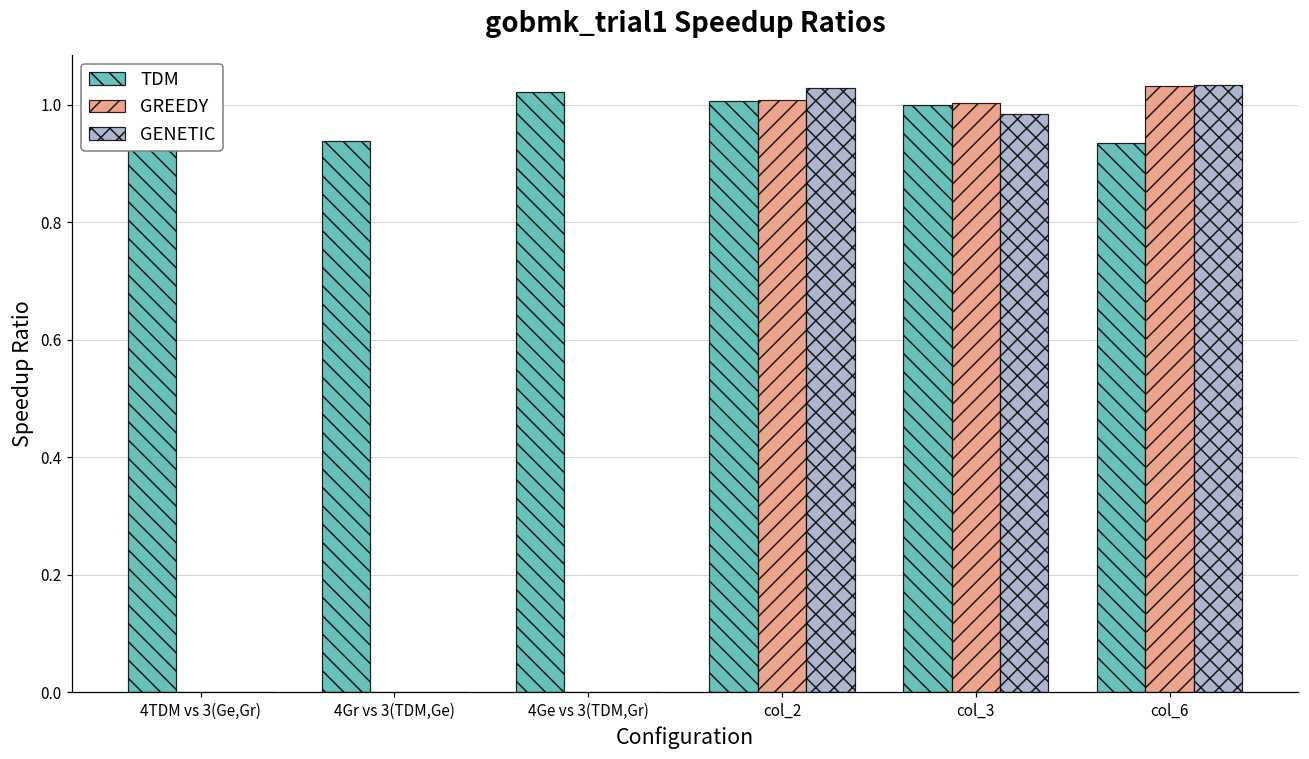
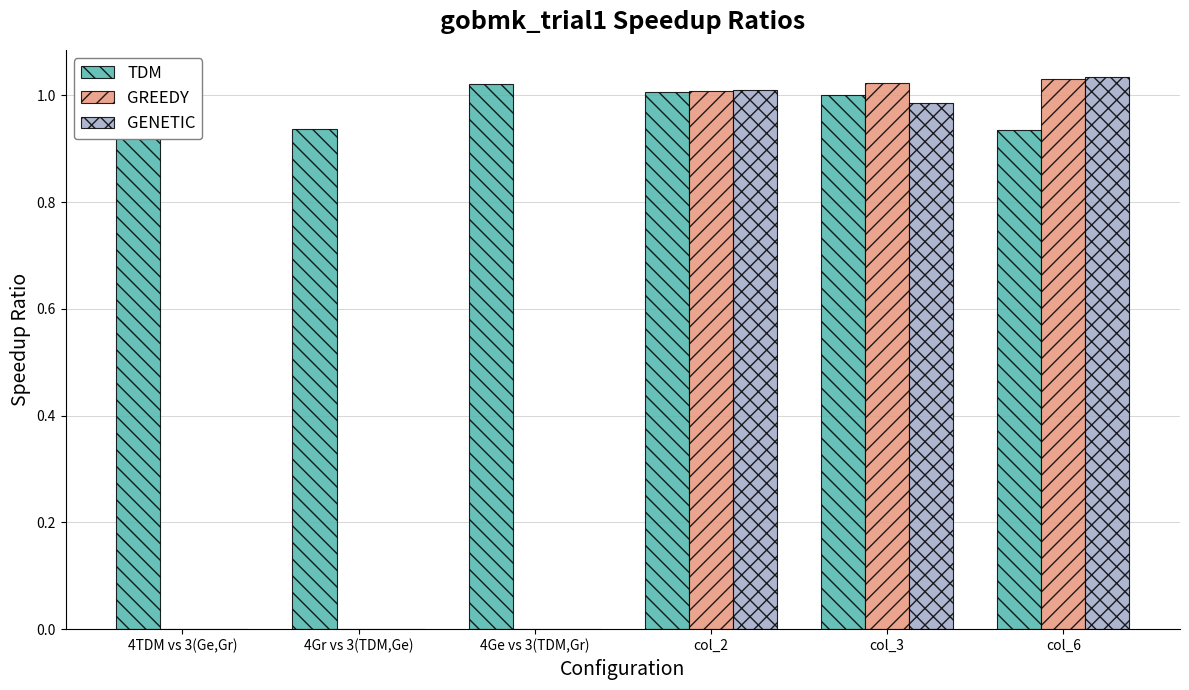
  {
    "TDM": {
      "4Gr vs 3(TDM,Ge)": 0.94,
      "4Ge vs 3(TDM,Gr)": 1.02,
      "col_2": 1.01,
      "col_3": 1.00,
      "col_6": 0.94
    },
    "GREEDY": {
      "4TDM vs 3(Ge,Gr)": 0.00,
      "4Gr vs 3(TDM,Ge)": 0.00,
      "4Ge vs 3(TDM,Gr)": 0.00,
      "col_2": 1.01,
-     "col_3": 1.00,
+     "col_3": 1.02,
      "col_6": 1.03
    },
    "GENETIC": {
      "4TDM vs 3(Ge,Gr)": 0.00,
      "4Gr vs 3(TDM,Ge)": 0.00,
      "4Ge vs 3(TDM,Gr)": 0.00,
-     "col_2": 1.03,
+     "col_2": 1.01,
      "col_3": 0.99,
      "col_6": 1.03
    }
  }
